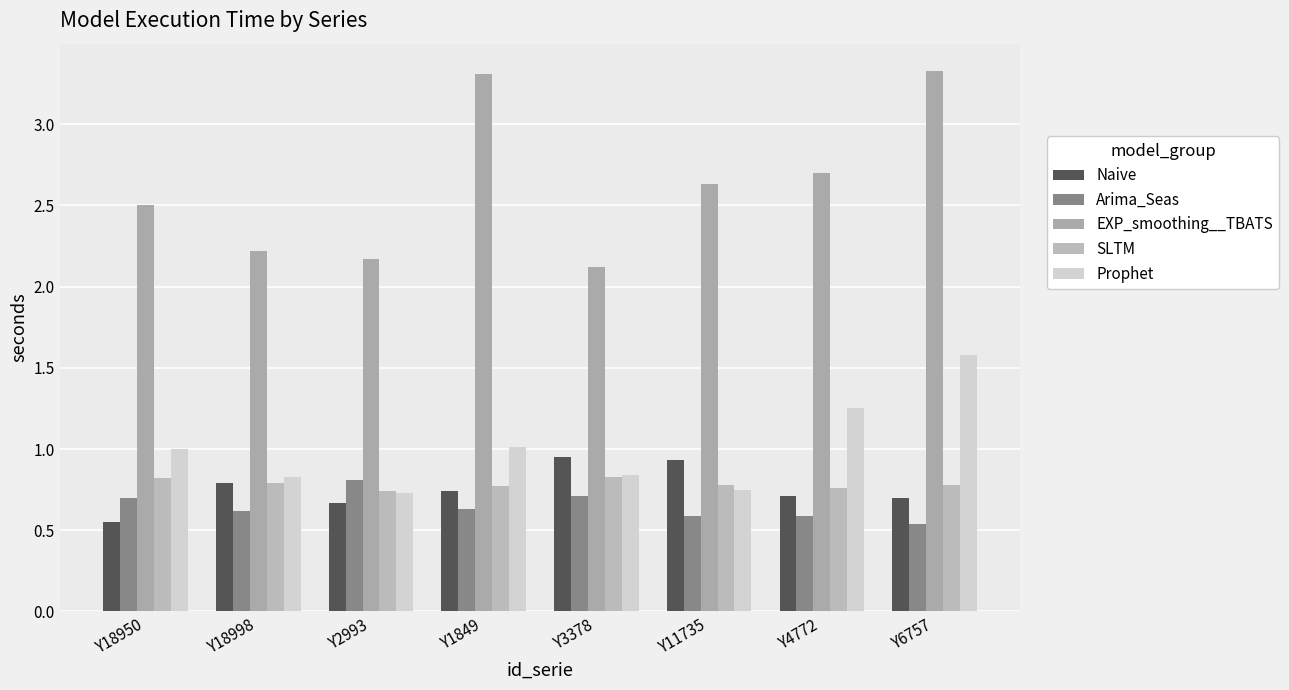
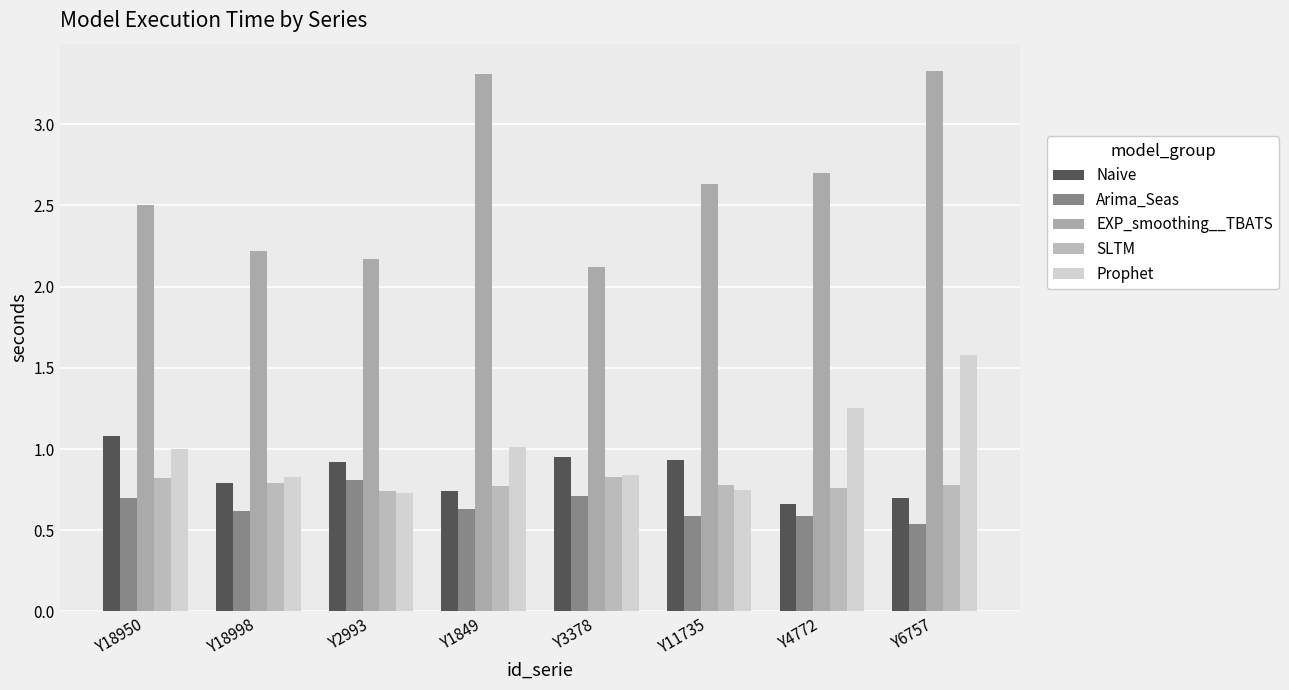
  {
    "Naive": {
-     "Y18950": 0.55,
+     "Y18950": 1.08,
      "Y18998": 0.79,
-     "Y2993": 0.67,
+     "Y2993": 0.92,
      "Y1849": 0.74,
      "Y3378": 0.95,
      "Y11735": 0.93,
-     "Y4772": 0.71,
+     "Y4772": 0.66,
      "Y6757": 0.70
    }
  }
